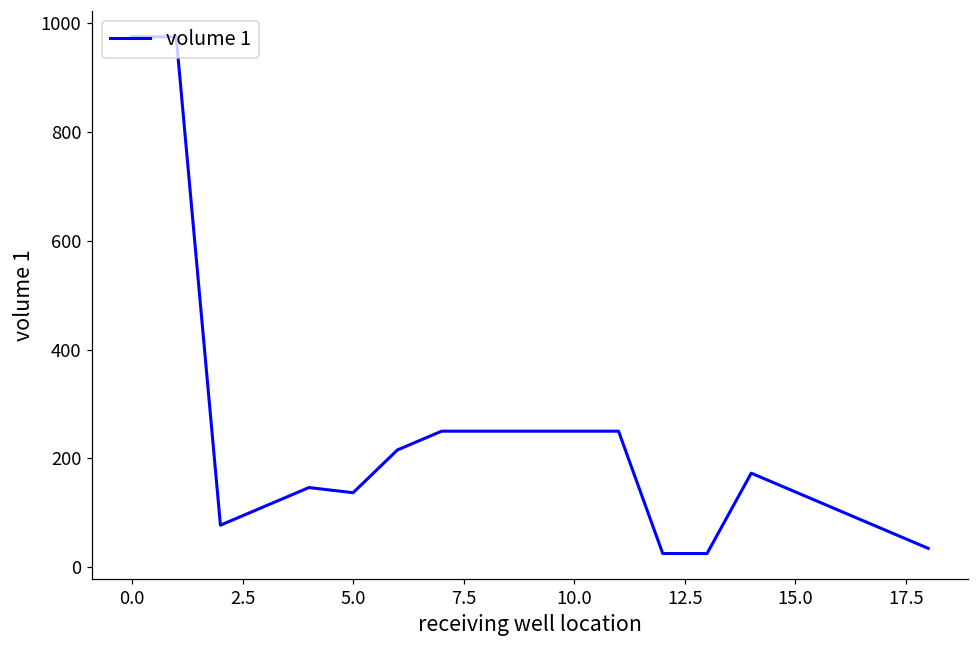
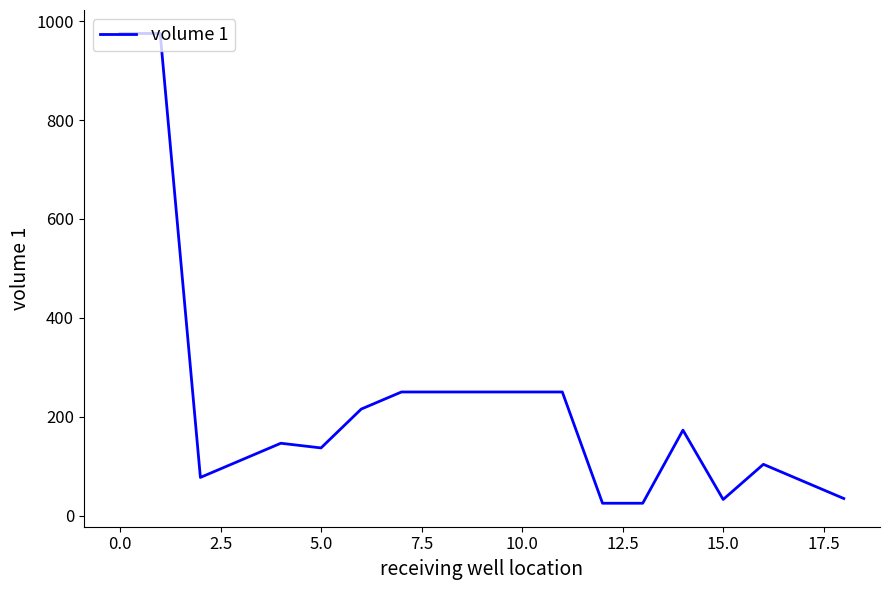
  {
    "5.0": 140,
    "10.0": 250,
-   "15.0": 140
+   "15.0": 30
  }
